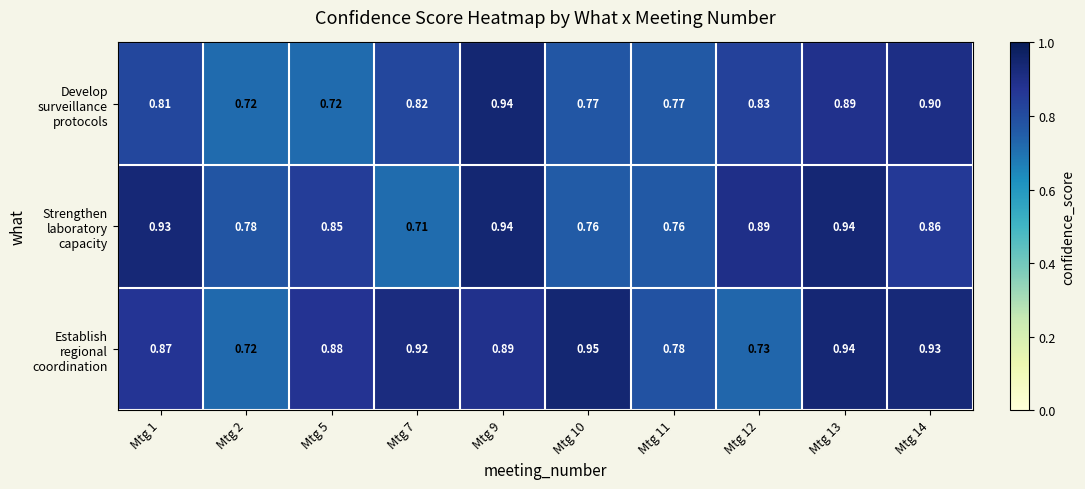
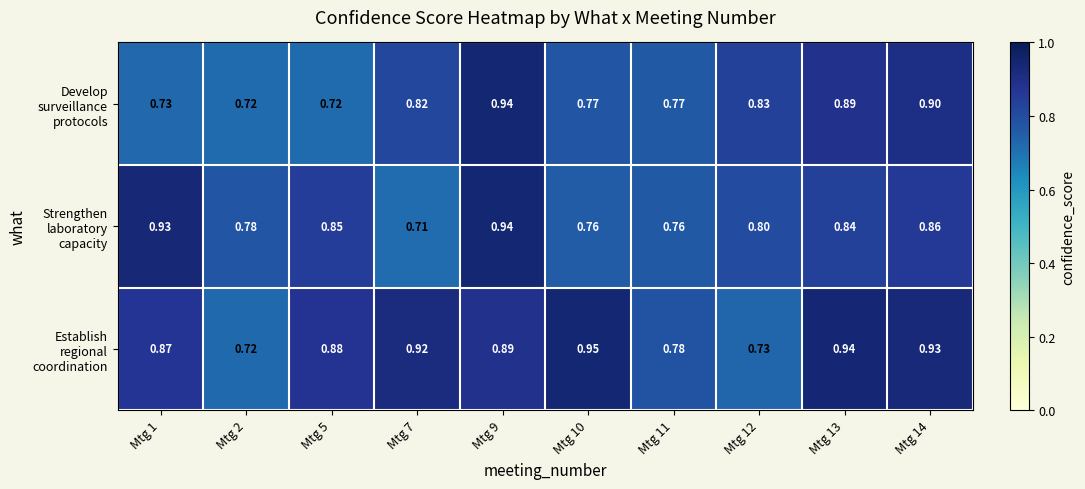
  {
    "Develop surveillance protocols": {
-     "Mtg 1": 0.81,
+     "Mtg 1": 0.73,
      "Mtg 2": 0.72,
      "Mtg 5": 0.72,
      "Mtg 7": 0.82,
      "Mtg 9": 0.94,
      "Mtg 10": 0.77,
      "Mtg 11": 0.77,
      "Mtg 12": 0.83,
      "Mtg 13": 0.89,
      "Mtg 14": 0.90
    },
    "Strengthen laboratory capacity": {
      "Mtg 1": 0.93,
      "Mtg 2": 0.78,
      "Mtg 5": 0.85,
      "Mtg 7": 0.71,
      "Mtg 9": 0.94,
      "Mtg 10": 0.76,
      "Mtg 11": 0.76,
-     "Mtg 12": 0.89,
-     "Mtg 13": 0.94,
+     "Mtg 12": 0.80,
+     "Mtg 13": 0.84,
      "Mtg 14": 0.86
    },
    "Establish regional coordination": {
      "Mtg 1": 0.87,
      "Mtg 2": 0.72,
      "Mtg 5": 0.88,
      "Mtg 7": 0.92,
      "Mtg 9": 0.89,
      "Mtg 10": 0.95,
      "Mtg 11": 0.78,
      "Mtg 12": 0.73,
      "Mtg 13": 0.94,
      "Mtg 14": 0.93
    }
  }
